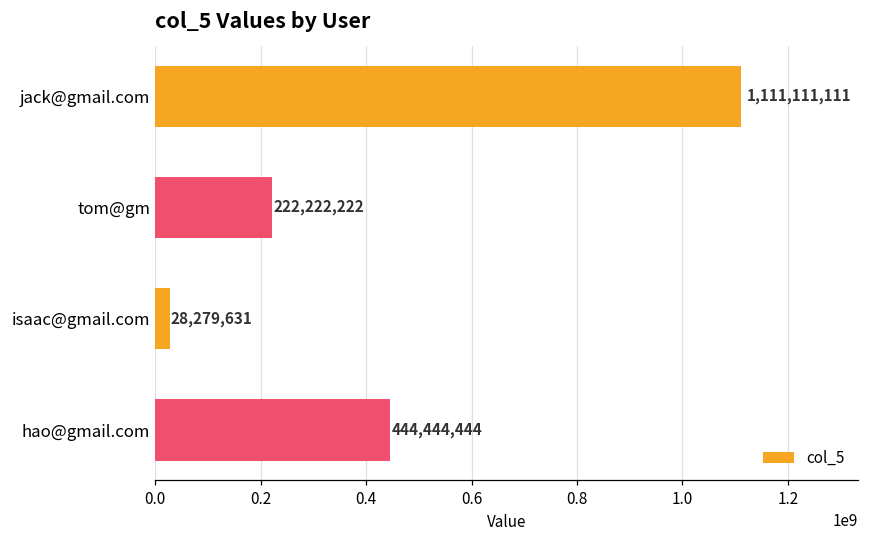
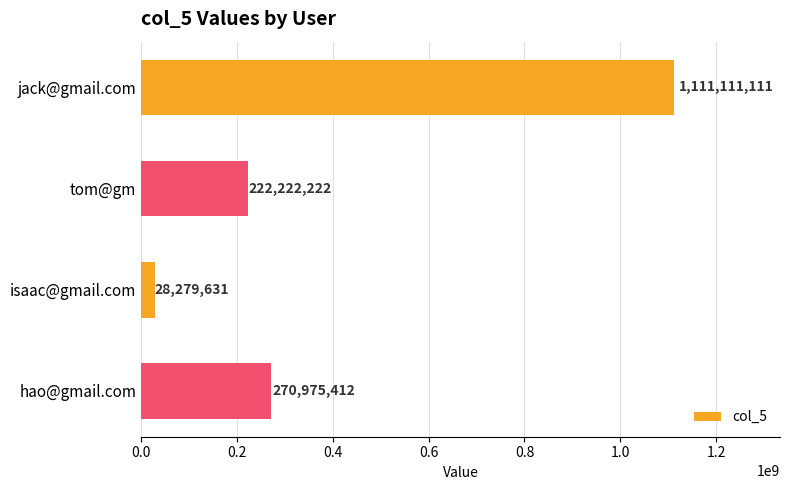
  {
    "jack@gmail.com": "1,111,111,111",
    "tom@gm": "222,222,222",
    "isaac@gmail.com": "28,279,631",
-   "hao@gmail.com": "444,444,444"
+   "hao@gmail.com": "270,975,412"
  }
